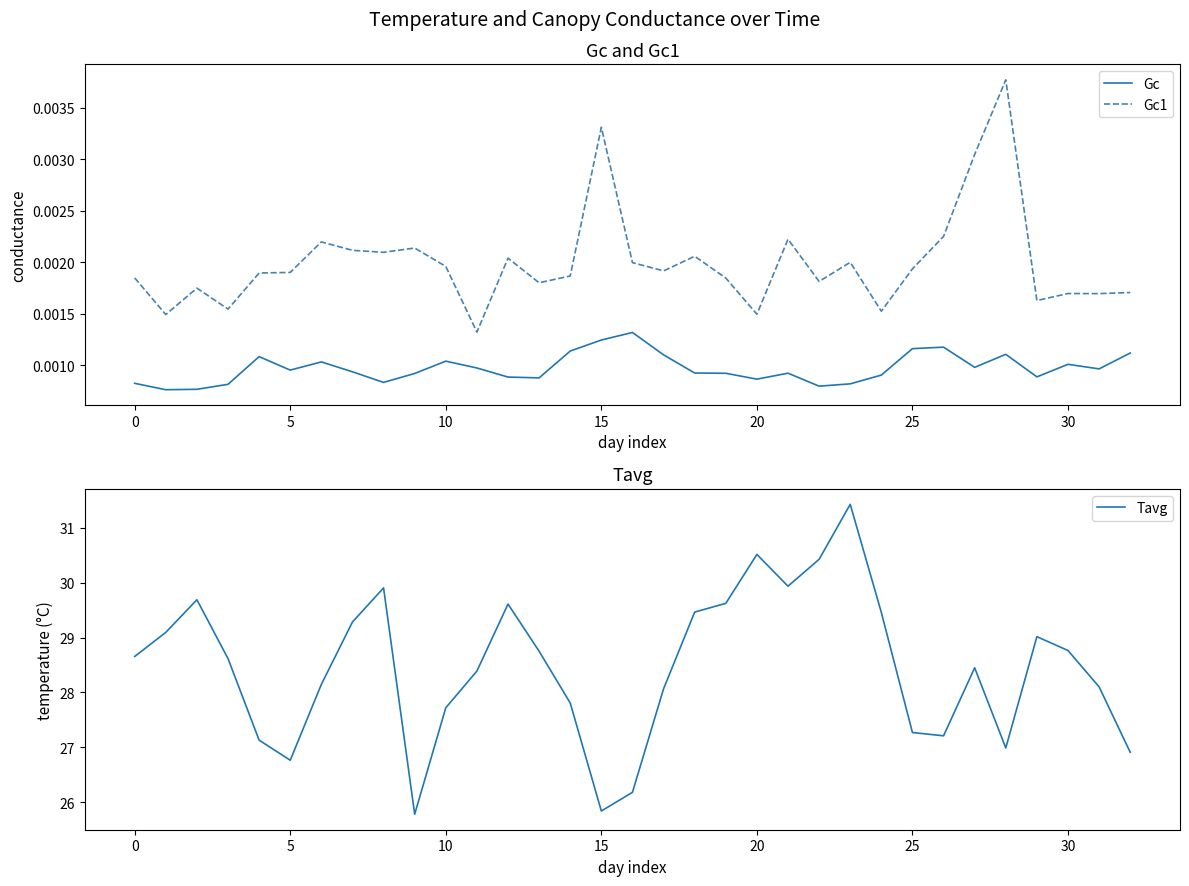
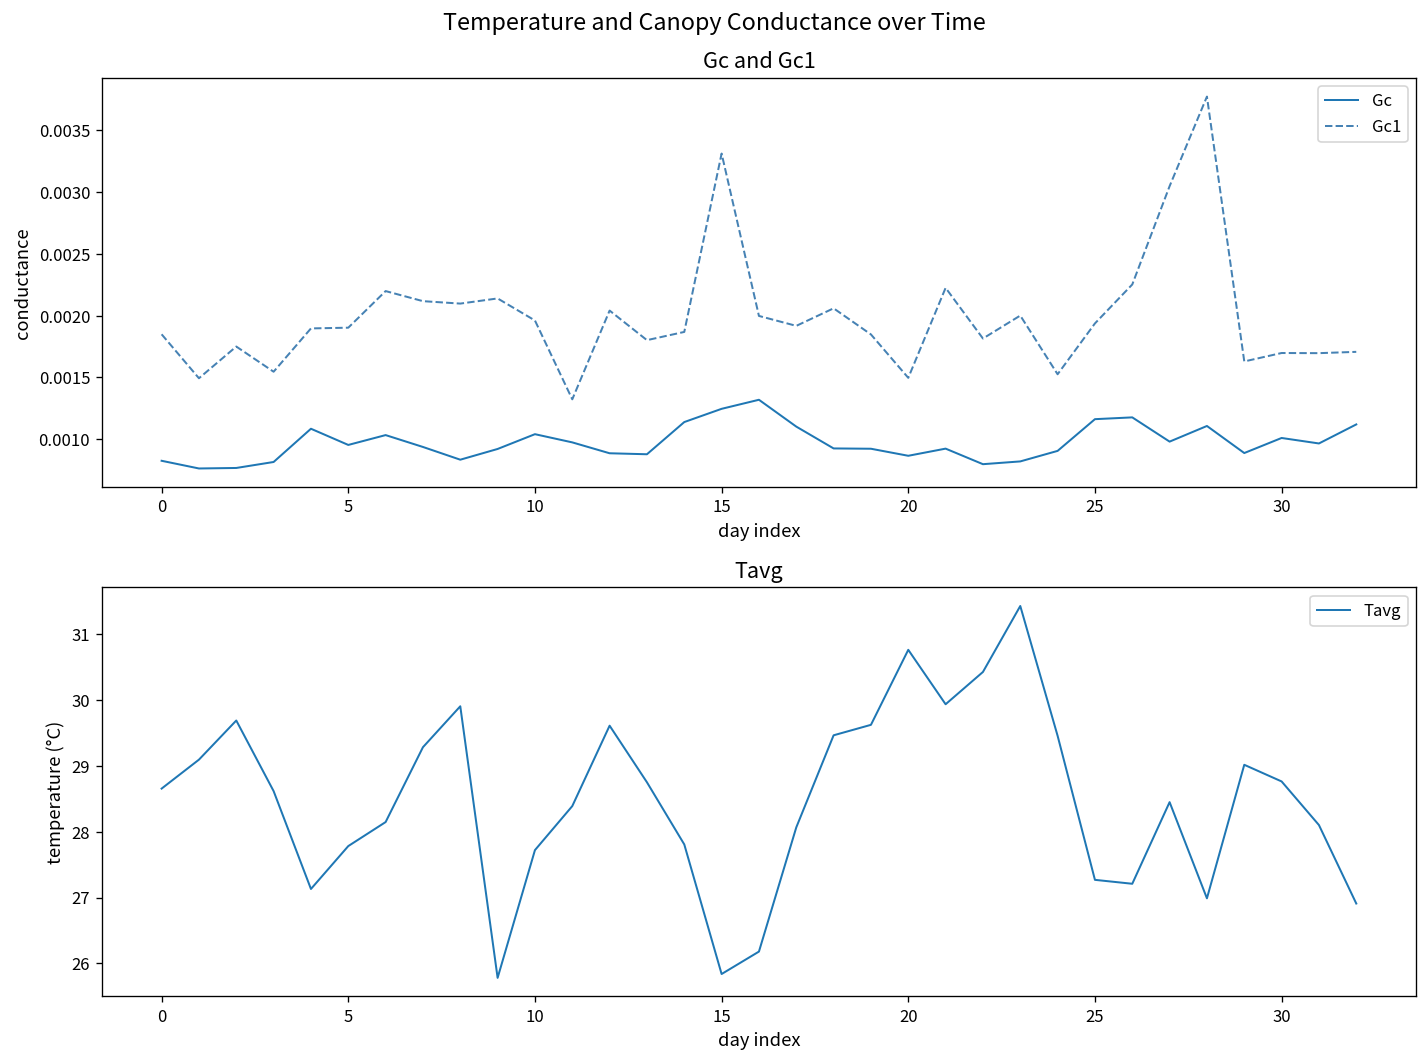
  {
    "Tavg": {
      "0": 28.7,
-     "5": 26.8,
+     "5": 27.8,
      "10": 27.7,
      "15": 25.8,
-     "20": 30.5,
+     "20": 30.8,
      "25": 27.3,
      "30": 28.8
    }
  }
